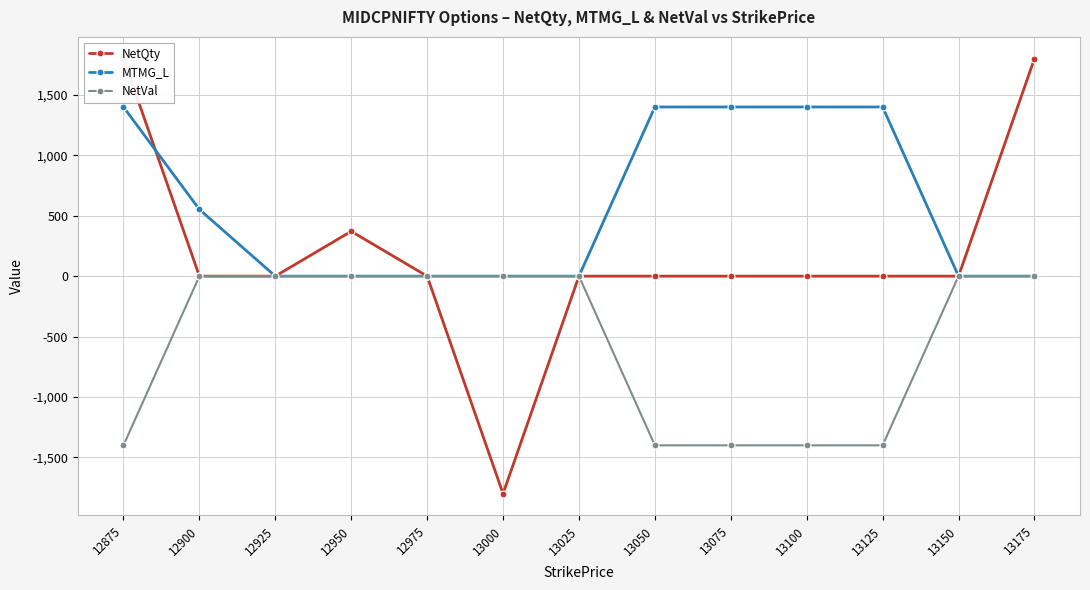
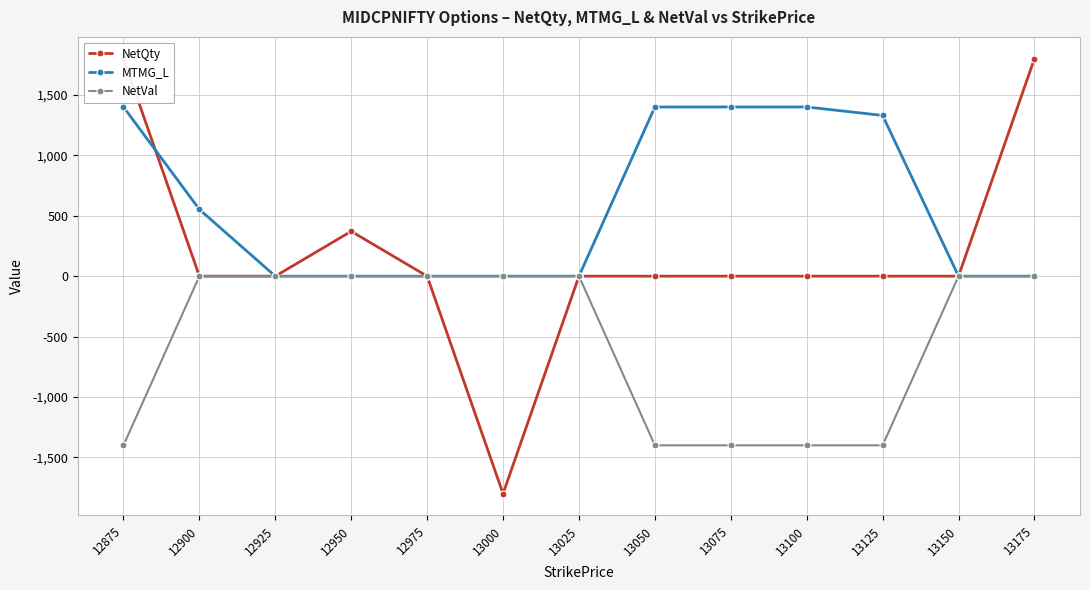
  {
    "NetQty": {
      "12950": "370",
      "13000": "-1,800",
      "13050": "0",
      "13075": "0",
      "13100": "0",
      "13125": "0",
      "13175": "1,800"
    },
    "MTMG_L": {
      "12875": "1,400",
      "12900": "550",
      "13050": "1,400",
      "13075": "1,400",
      "13100": "1,400",
-     "13125": "1,400"
+     "13125": "1,330"
    },
    "NetVal": {
      "12875": "-1,400",
      "13050": "-1,400",
      "13075": "-1,400",
      "13100": "-1,400",
      "13125": "-1,400"
    }
  }
